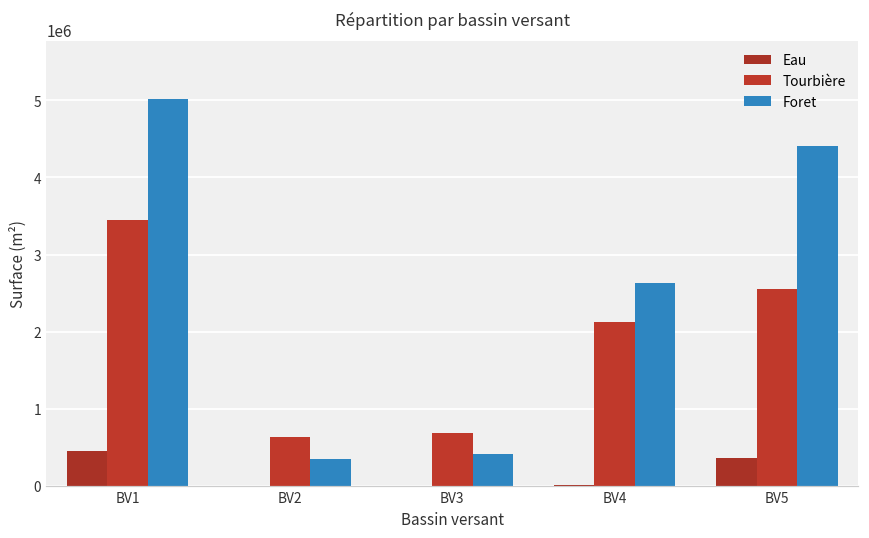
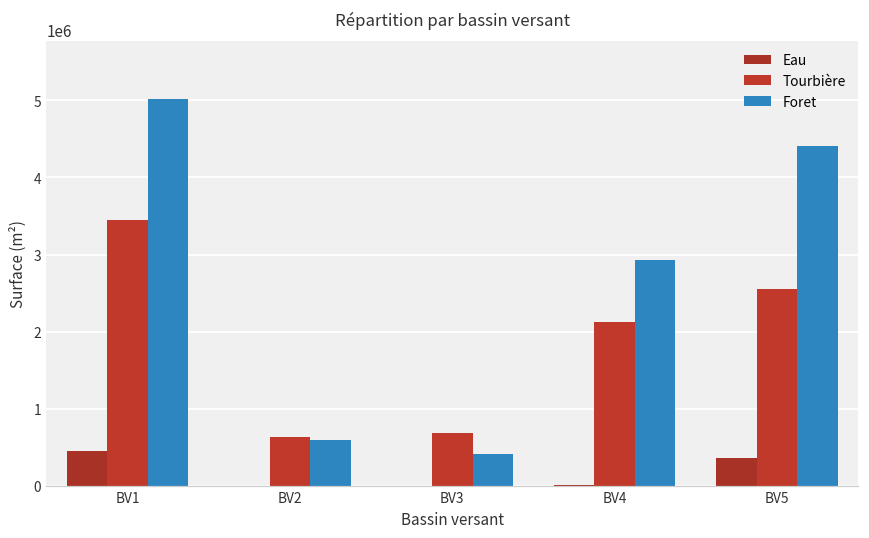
  {
    "Foret": {
      "BV1": 5000000,
-     "BV2": 300000,
+     "BV2": 600000,
      "BV3": 400000,
-     "BV4": 2600000,
+     "BV4": 2900000,
      "BV5": 4400000
    }
  }
